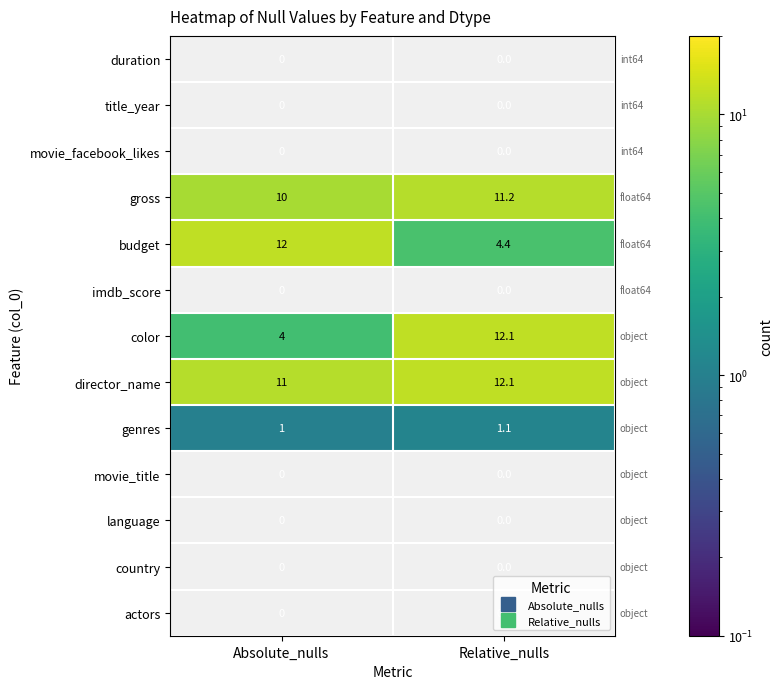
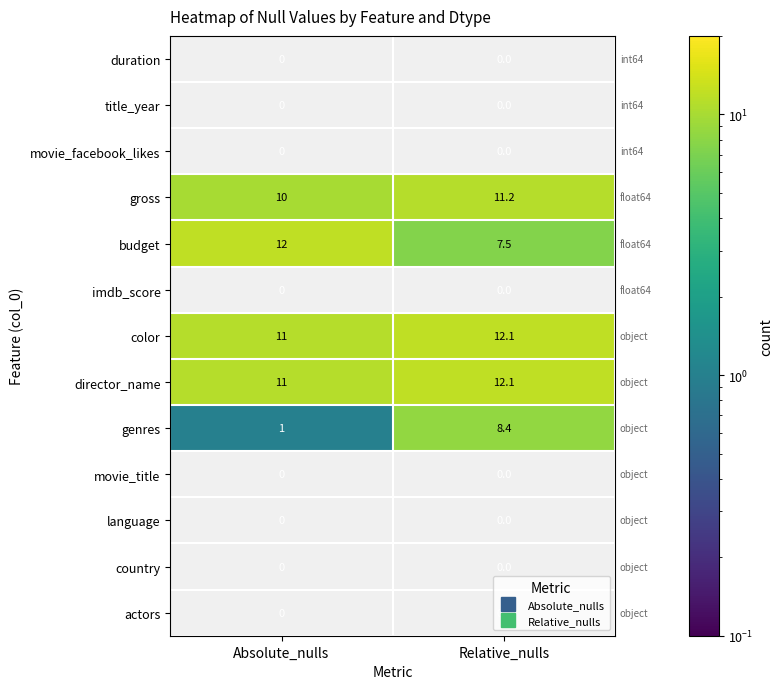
  {
    "gross": {
      "Absolute_nulls": 10,
      "Relative_nulls": 11.2
    },
    "budget": {
      "Absolute_nulls": 12,
-     "Relative_nulls": 4.4
+     "Relative_nulls": 7.5
    },
    "color": {
-     "Absolute_nulls": 4,
+     "Absolute_nulls": 11,
      "Relative_nulls": 12.1
    },
    "director_name": {
      "Absolute_nulls": 11,
      "Relative_nulls": 12.1
    },
    "genres": {
      "Absolute_nulls": 1,
-     "Relative_nulls": 1.1
+     "Relative_nulls": 8.4
    }
  }
